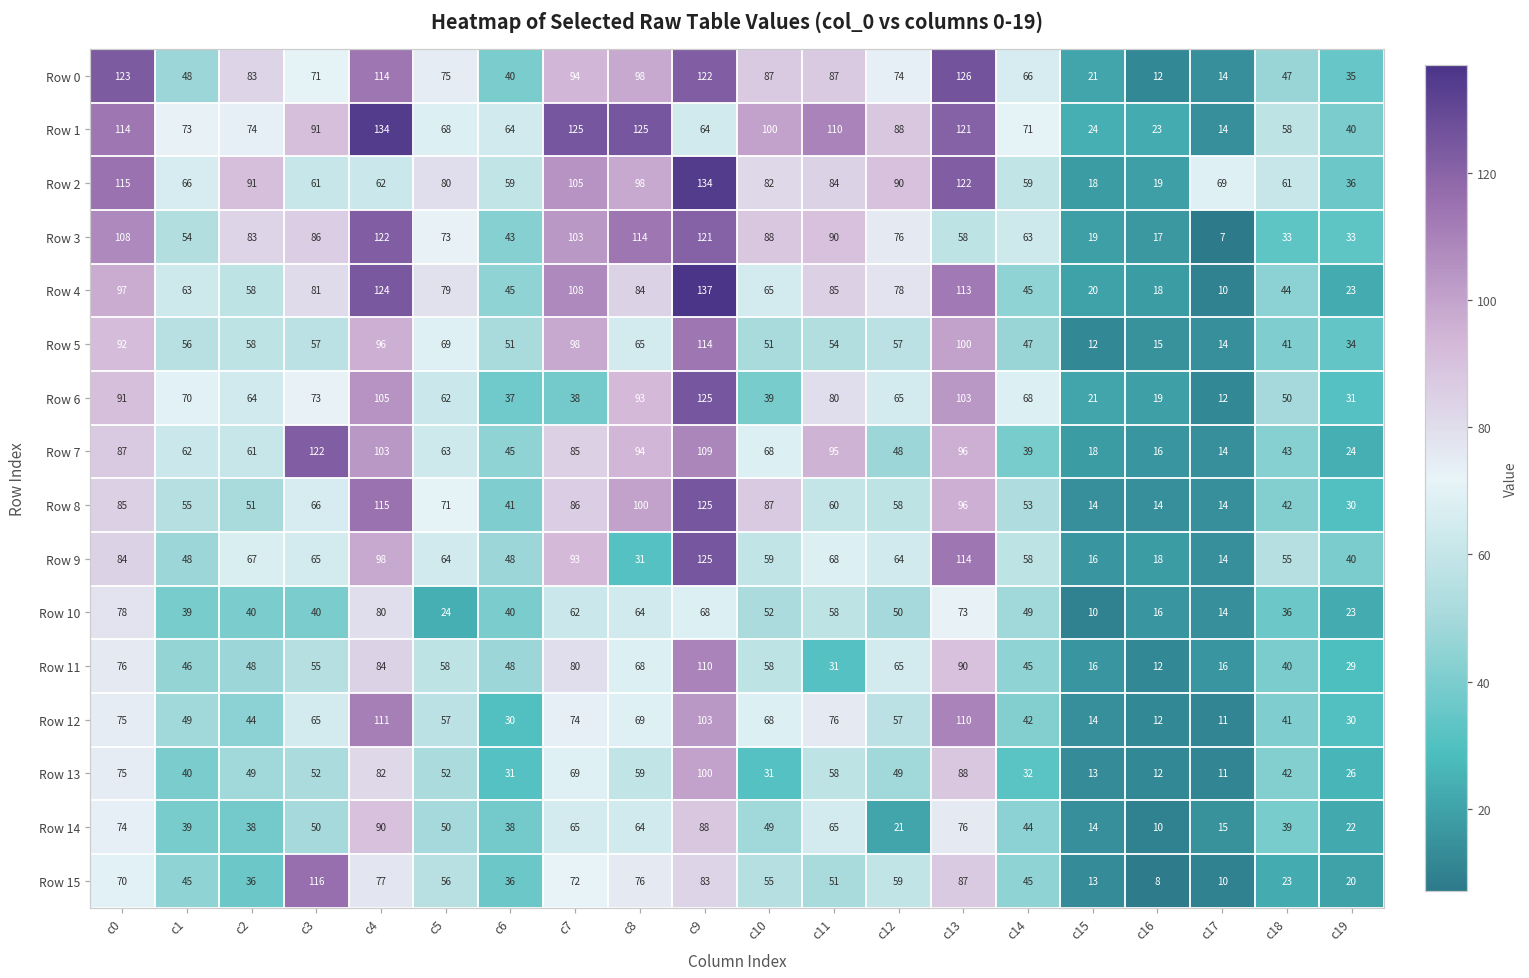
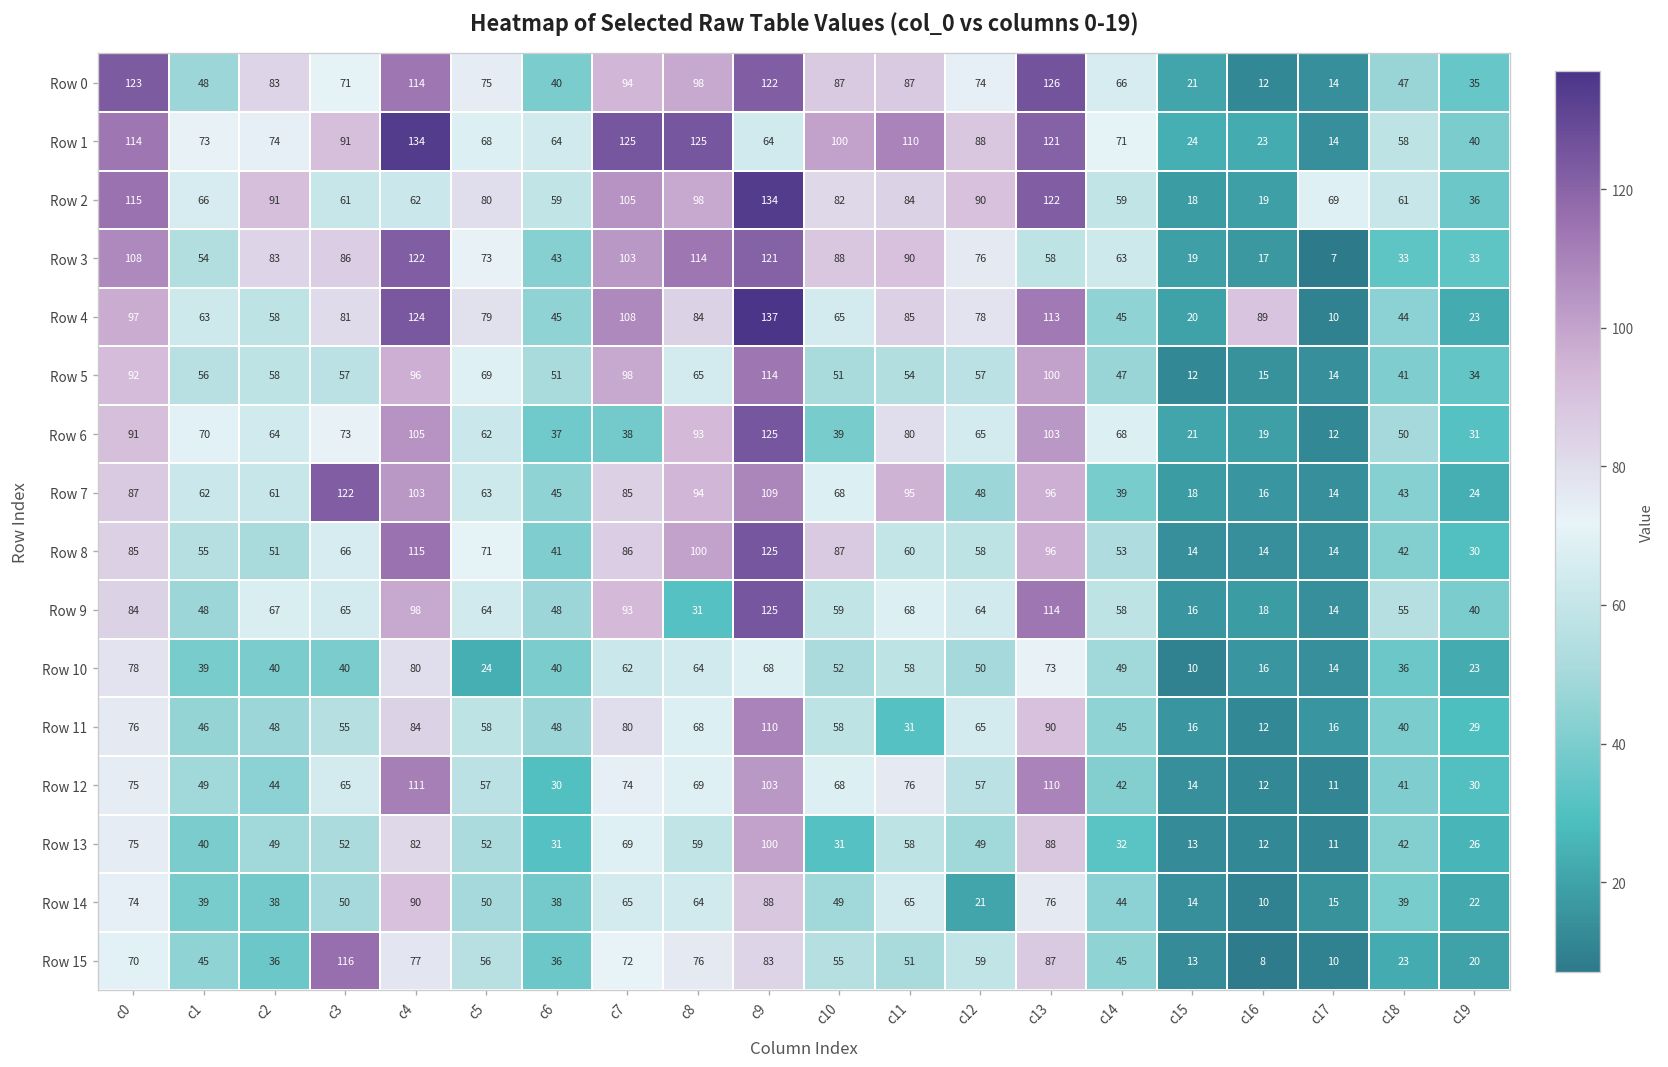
  {
    "Row 4": {
      "c0": 97,
      "c1": 63,
      "c2": 58,
      "c3": 81,
      "c4": 124,
      "c5": 79,
      "c6": 45,
      "c7": 108,
      "c8": 84,
      "c9": 137,
      "c10": 65,
      "c11": 85,
      "c12": 78,
      "c13": 113,
      "c14": 45,
      "c15": 20,
-     "c16": 18,
+     "c16": 89,
      "c17": 10,
      "c18": 44,
      "c19": 23
    }
  }
